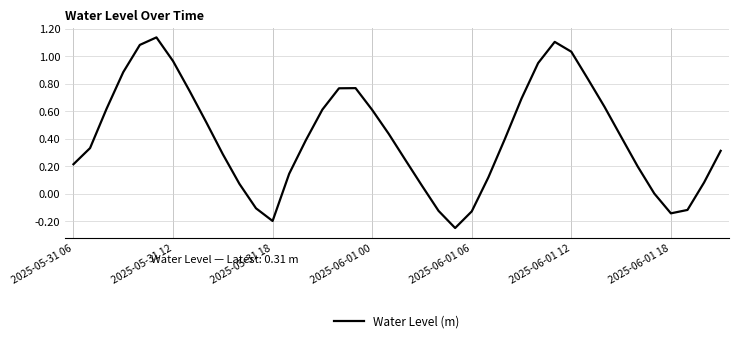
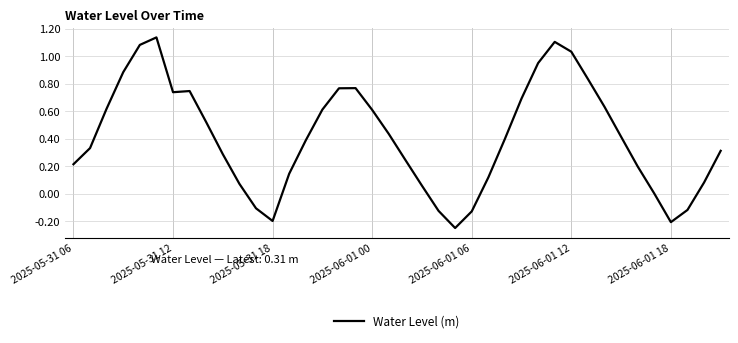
  {
    "2025-05-31 06": 0.22,
-   "2025-05-31 12": 0.97,
+   "2025-05-31 12": 0.74,
    "2025-05-31 18": -0.20,
    "2025-06-01 00": 0.61,
    "2025-06-01 06": -0.13,
    "2025-06-01 12": 1.03,
-   "2025-06-01 18": -0.14
+   "2025-06-01 18": -0.21
  }
